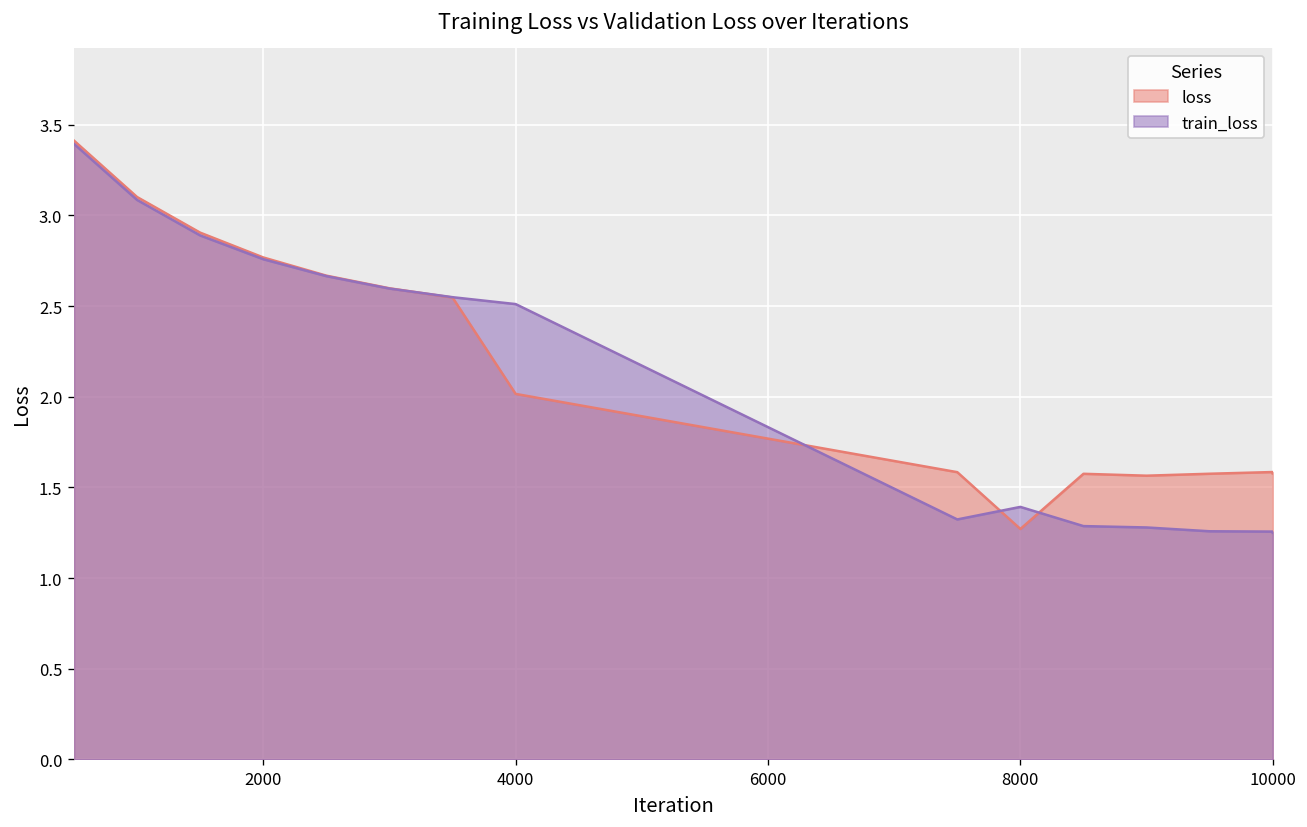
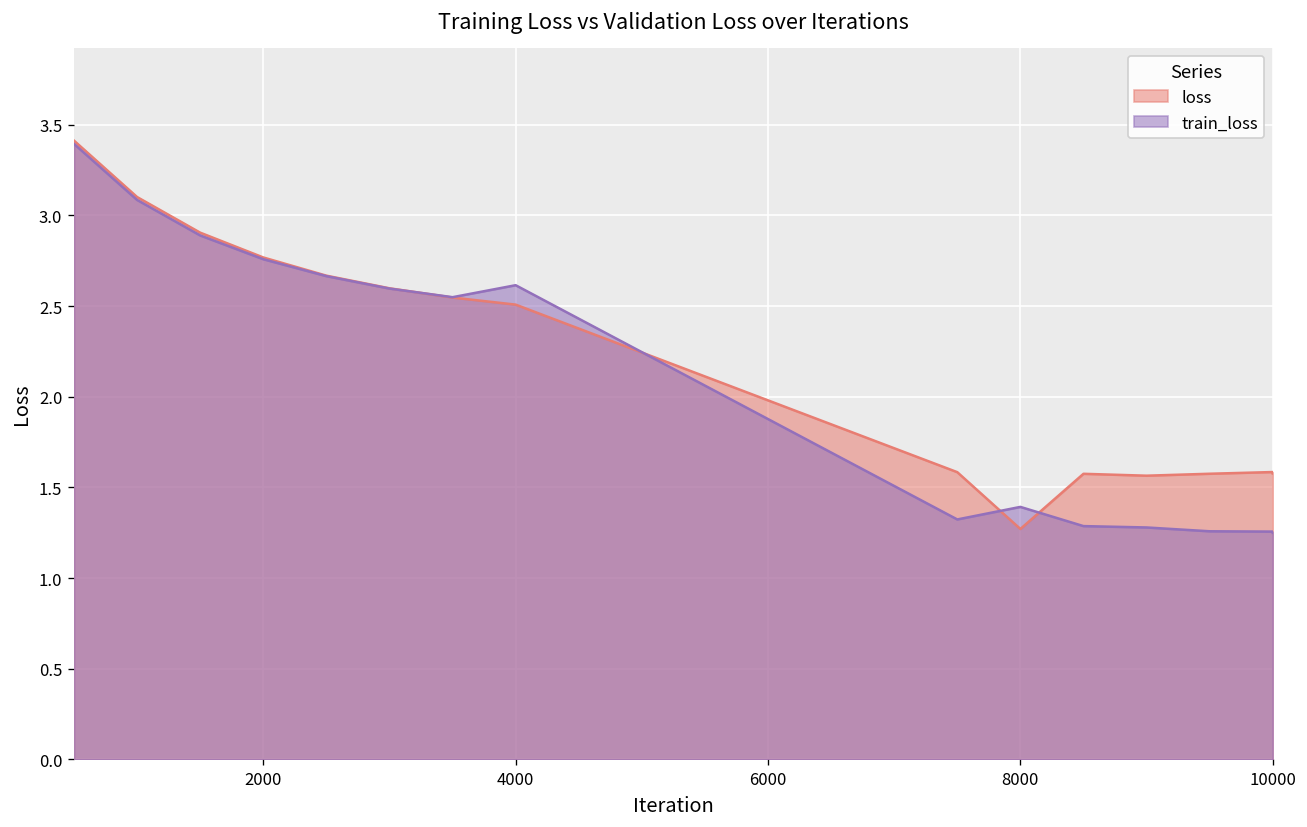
  {
    "loss": {
-     "4000": 2.02,
+     "4000": 2.51,
      "8000": 1.27,
      "10000": 1.58
    },
    "train_loss": {
-     "4000": 2.51,
+     "4000": 2.61,
      "8000": 1.39,
      "10000": 1.25
    }
  }
